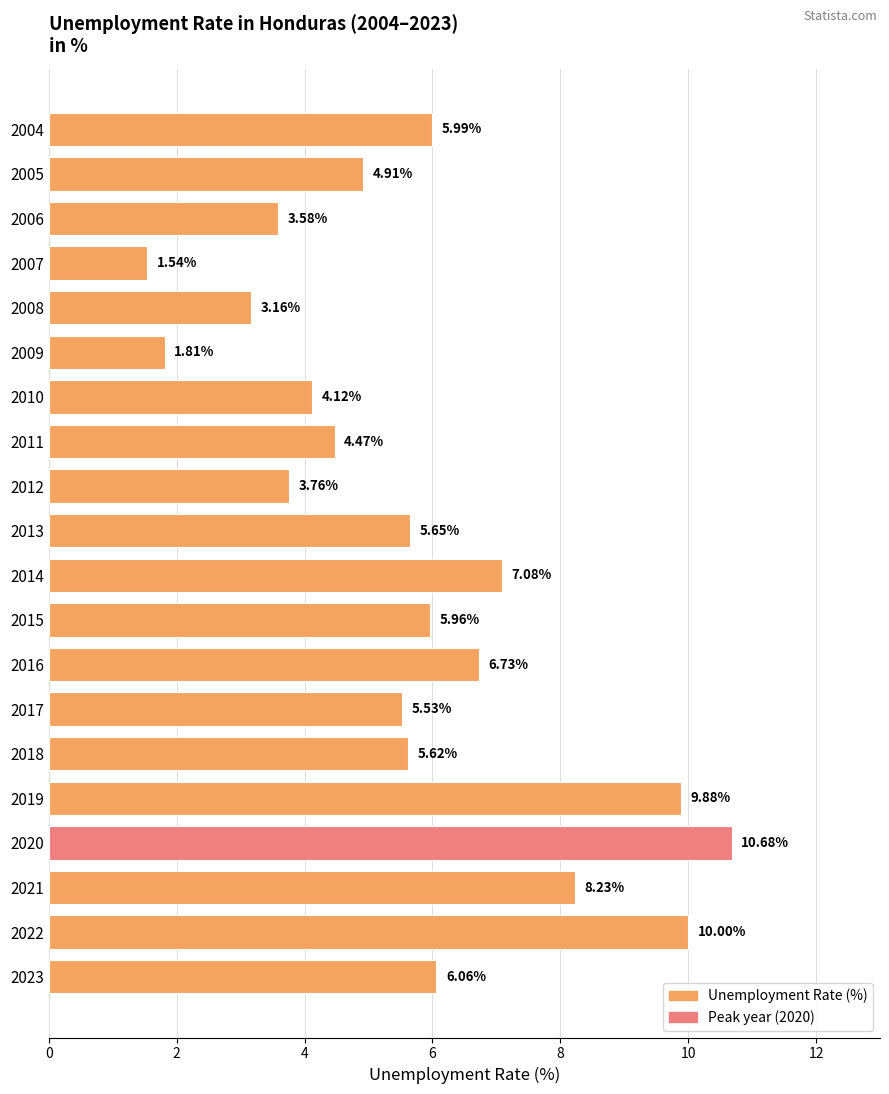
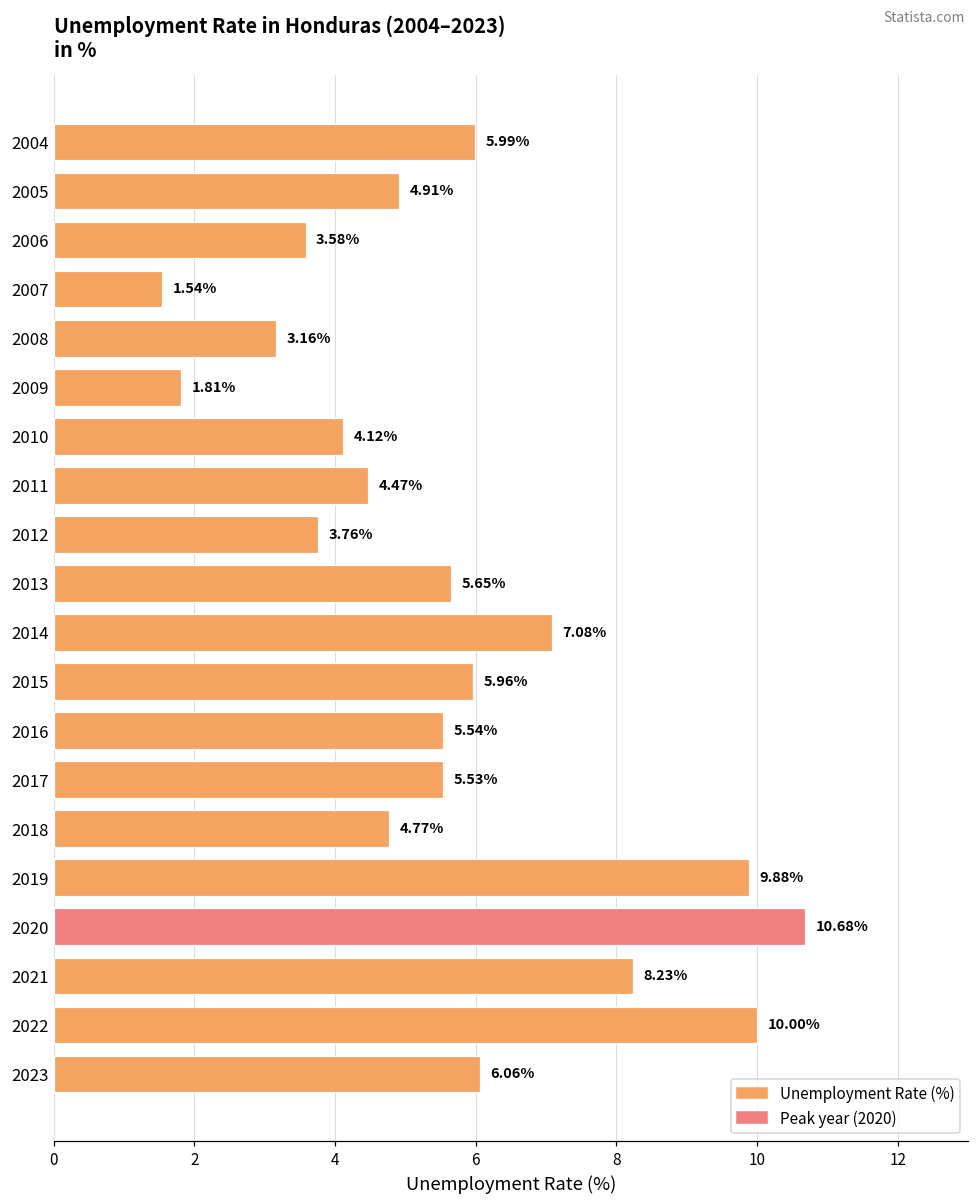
  {
    "2004": "5.99%",
    "2005": "4.91%",
    "2006": "3.58%",
    "2007": "1.54%",
    "2008": "3.16%",
    "2009": "1.81%",
    "2010": "4.12%",
    "2011": "4.47%",
    "2012": "3.76%",
    "2013": "5.65%",
    "2014": "7.08%",
    "2015": "5.96%",
-   "2016": "6.73%",
+   "2016": "5.54%",
    "2017": "5.53%",
-   "2018": "5.62%",
+   "2018": "4.77%",
    "2019": "9.88%",
    "2020": "10.68%",
    "2021": "8.23%",
    "2022": "10.00%",
    "2023": "6.06%"
  }
